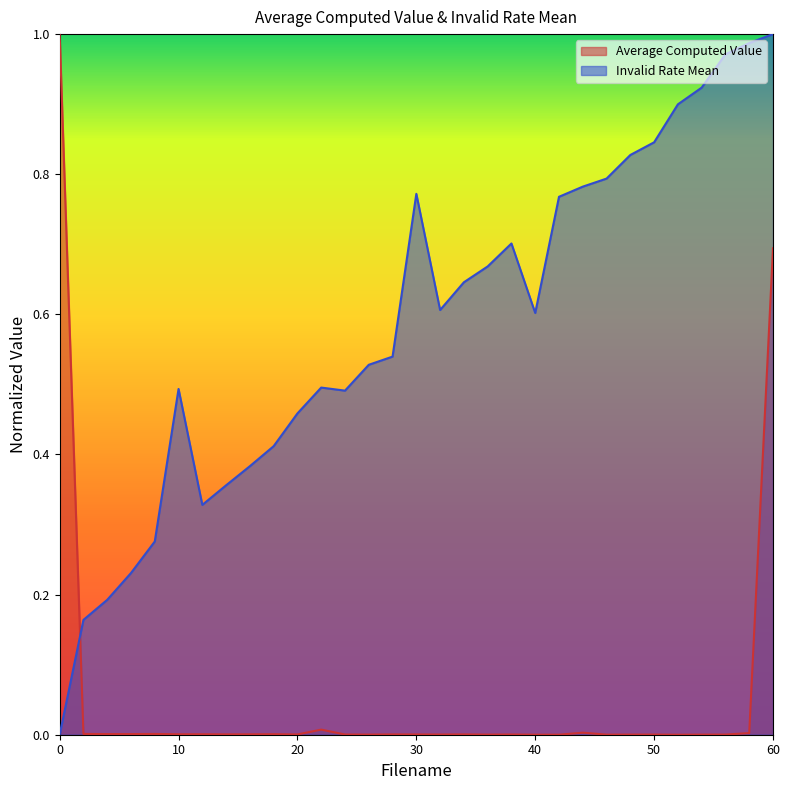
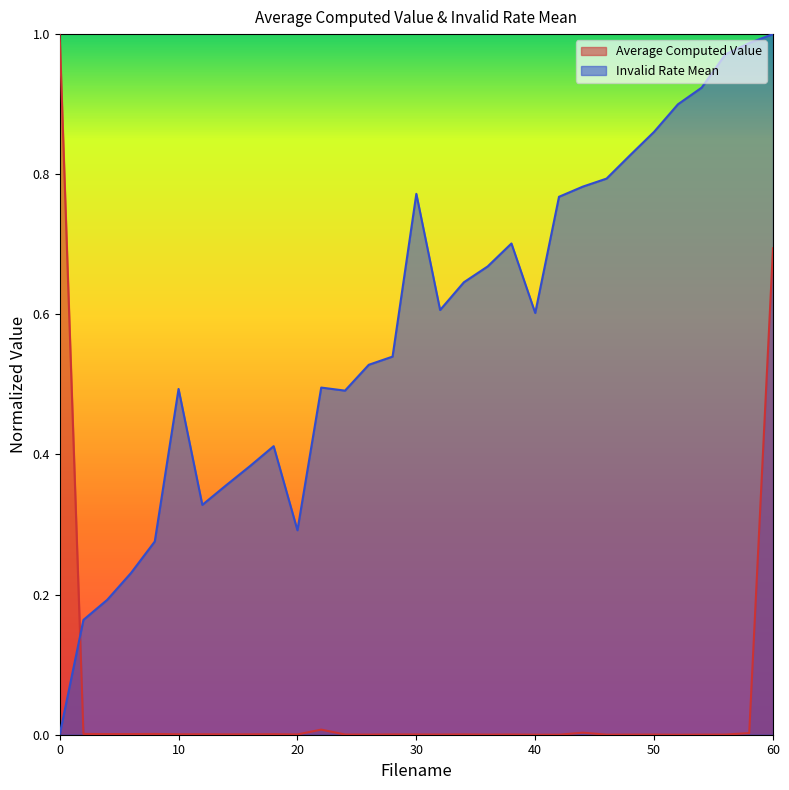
  {
    "Average Computed Value": {
      "0": 1.00,
      "10": 0.00,
      "20": 0.00,
      "30": 0.00,
      "40": 0.00,
      "50": 0.00,
      "60": 0.69
    },
    "Invalid Rate Mean": {
      "0": 0.00,
      "10": 0.49,
-     "20": 0.46,
+     "20": 0.29,
      "30": 0.77,
      "40": 0.60,
-     "50": 0.85,
+     "50": 0.86,
      "60": 1.00
    }
  }
